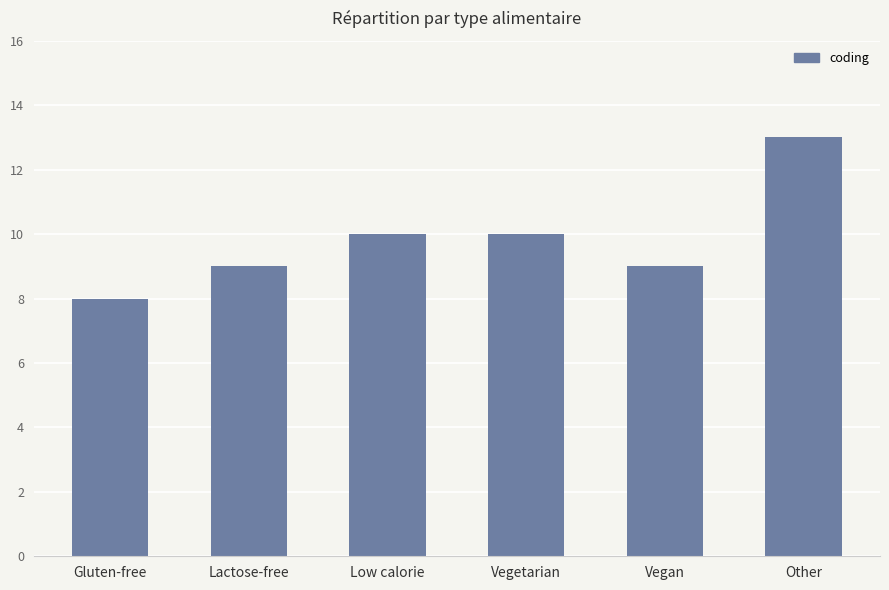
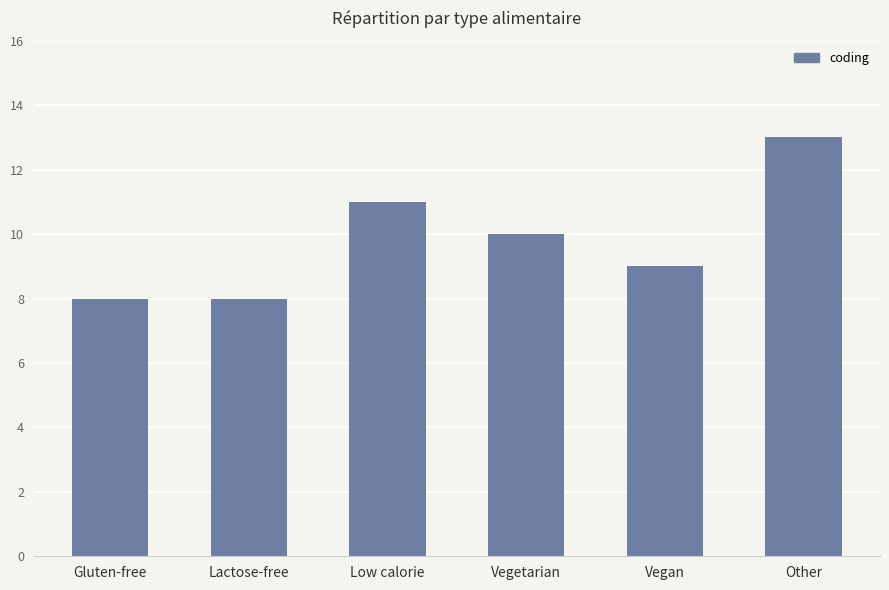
  {
    "Gluten-free": 8,
-   "Lactose-free": 9,
-   "Low calorie": 10,
+   "Lactose-free": 8,
+   "Low calorie": 11,
    "Vegetarian": 10,
    "Vegan": 9,
    "Other": 13
  }
